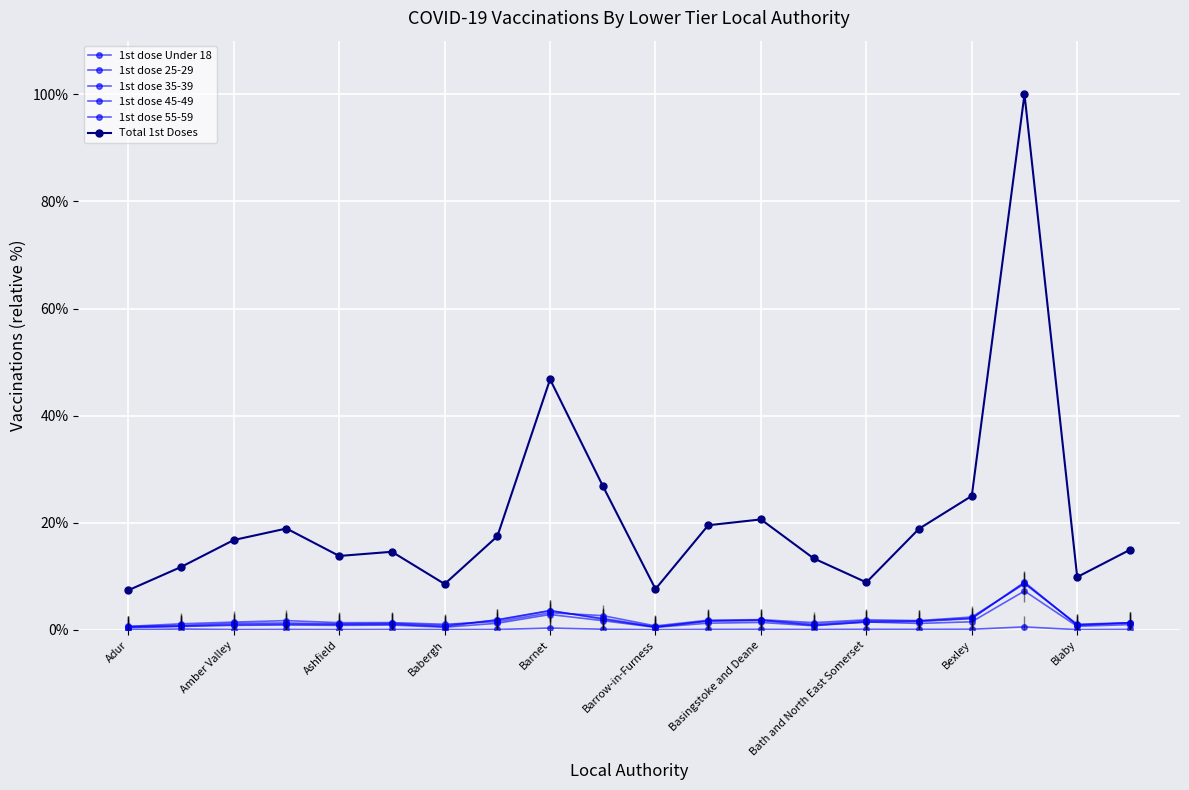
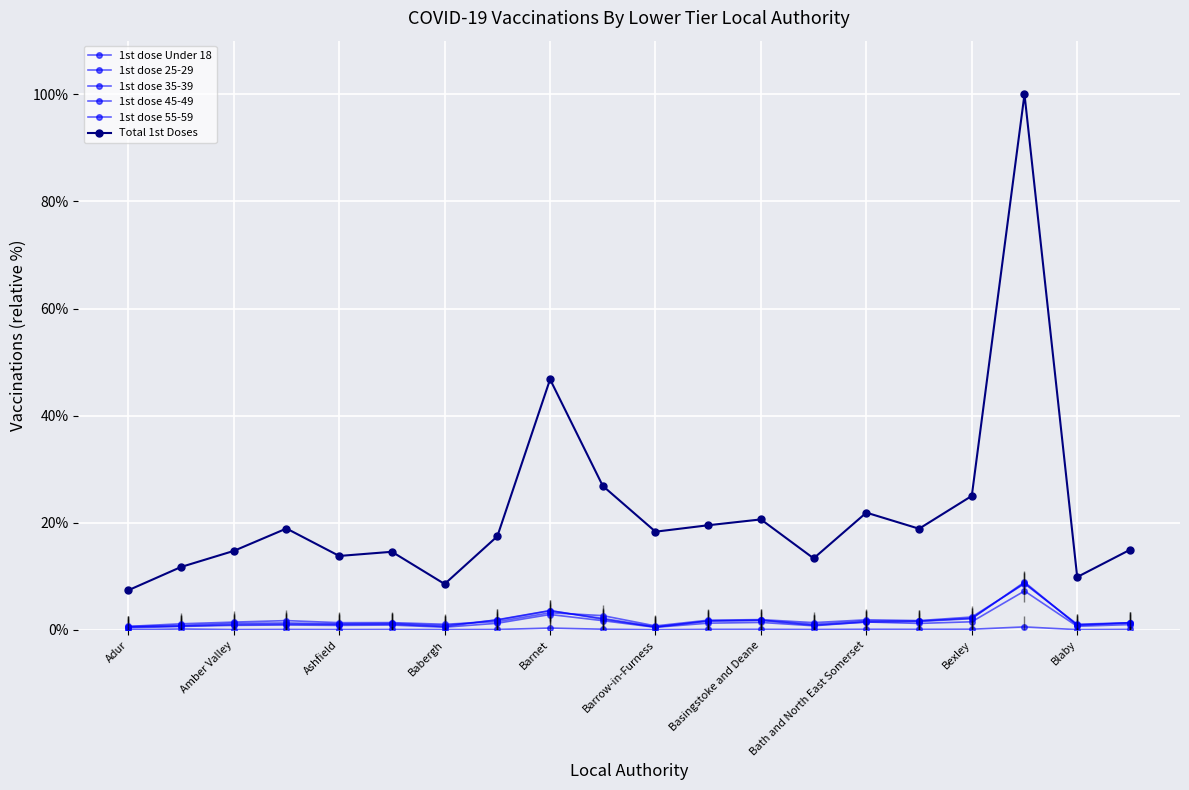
  {
    "Total 1st Doses": {
      "Adur": "7%",
-     "Amber Valley": "17%",
+     "Amber Valley": "15%",
      "Ashfield": "14%",
      "Babergh": "9%",
      "Barnet": "47%",
-     "Barrow-in-Furness": "8%",
+     "Barrow-in-Furness": "18%",
      "Basingstoke and Deane": "21%",
-     "Bath and North East Somerset": "9%",
+     "Bath and North East Somerset": "22%",
      "Bexley": "25%",
      "Blaby": "10%"
    }
  }
